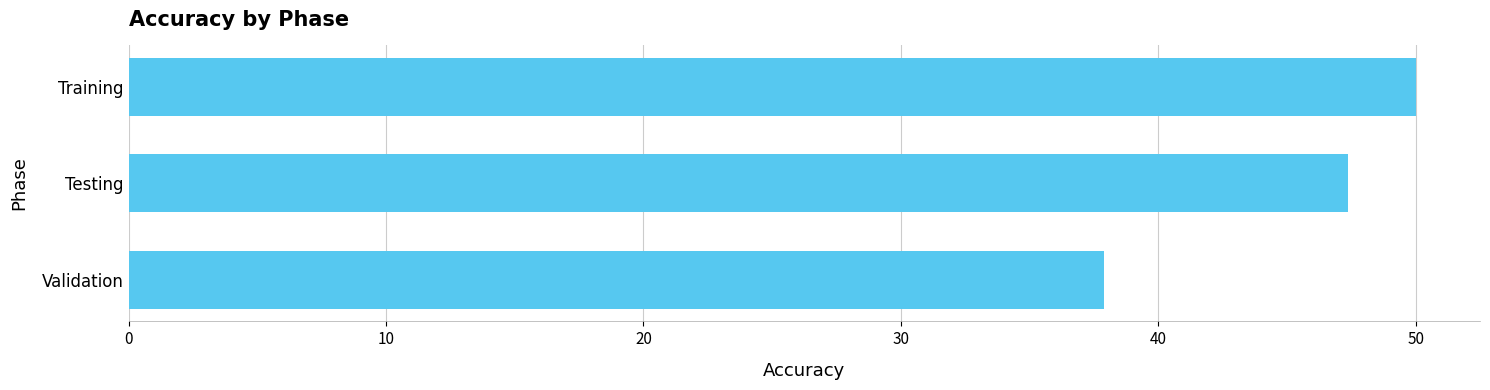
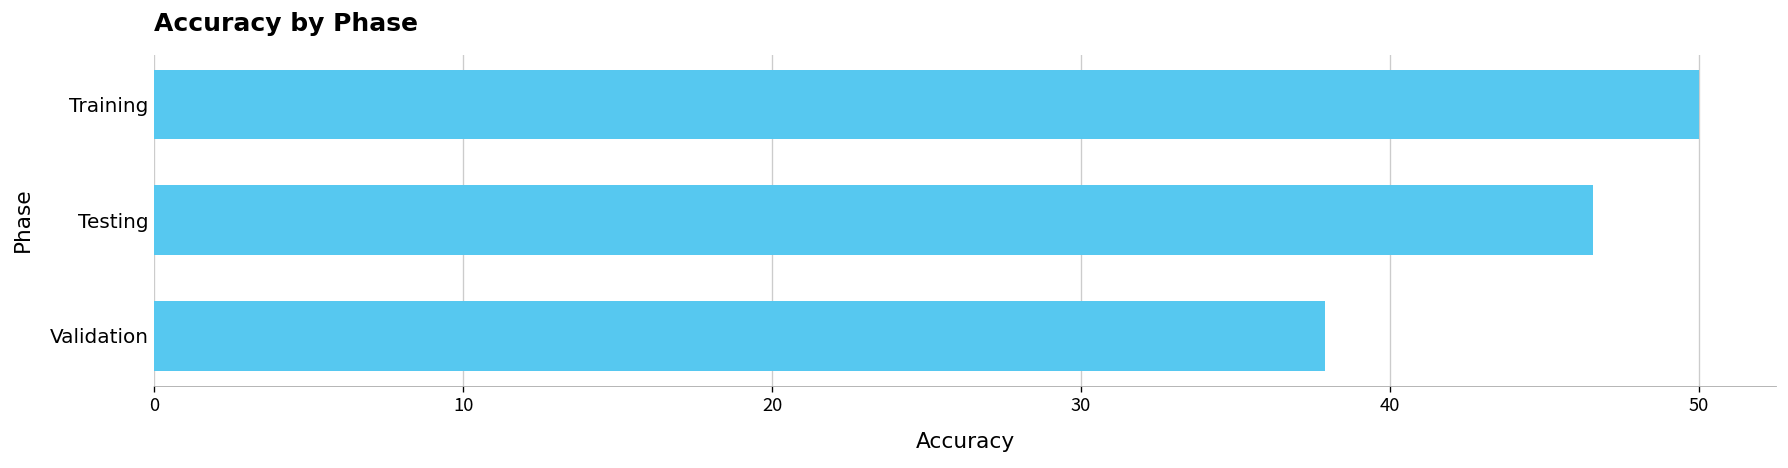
  {
    "Training": 50.0,
-   "Testing": 47.4,
+   "Testing": 46.6,
    "Validation": 37.9
  }
